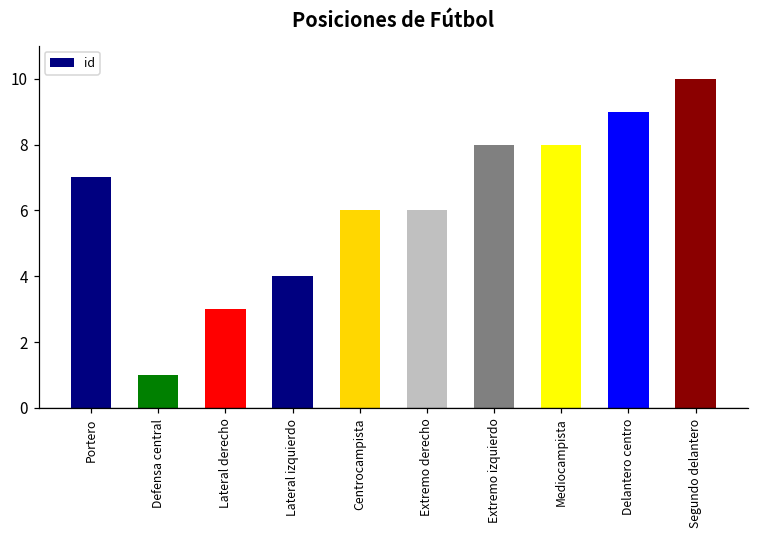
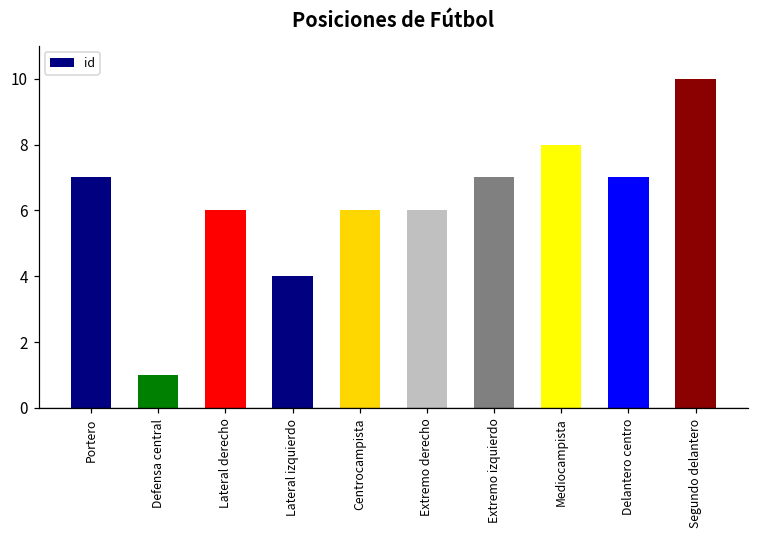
  {
    "Portero": 7,
    "Defensa central": 1,
-   "Lateral derecho": 3,
+   "Lateral derecho": 6,
    "Lateral izquierdo": 4,
    "Centrocampista": 6,
    "Extremo derecho": 6,
-   "Extremo izquierdo": 8,
+   "Extremo izquierdo": 7,
    "Mediocampista": 8,
-   "Delantero centro": 9,
+   "Delantero centro": 7,
    "Segundo delantero": 10
  }
